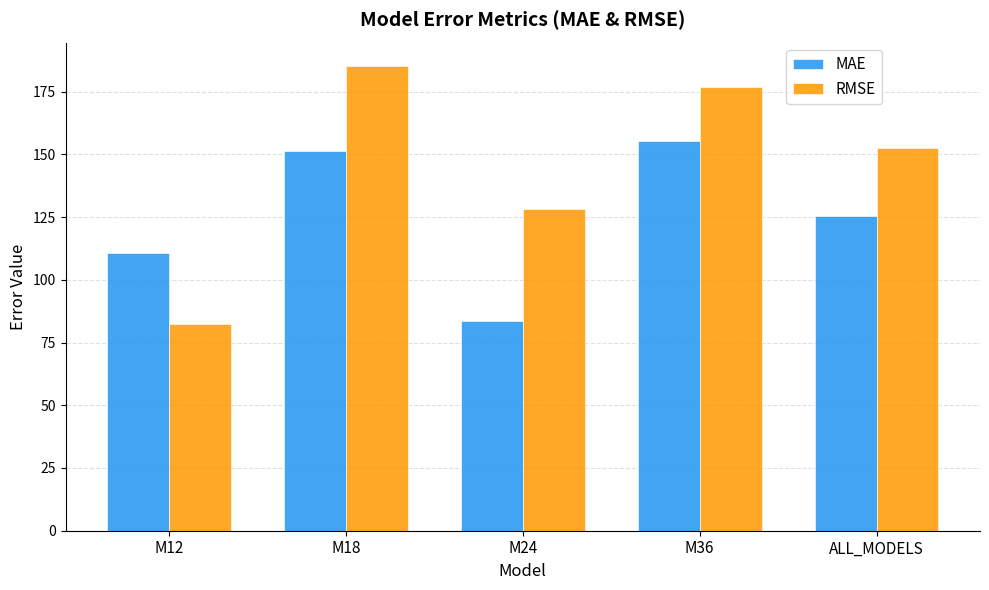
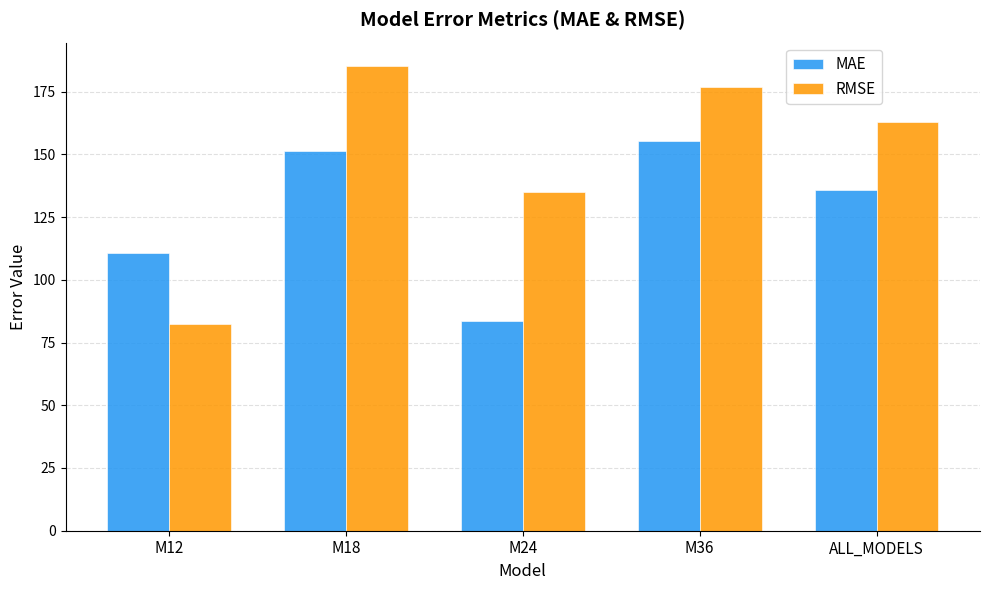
  {
    "MAE": {
      "M12": 111,
      "M18": 151,
      "M24": 84,
      "M36": 155,
-     "ALL_MODELS": 125
+     "ALL_MODELS": 136
    },
    "RMSE": {
      "M12": 82,
      "M18": 185,
-     "M24": 128,
+     "M24": 135,
      "M36": 177,
-     "ALL_MODELS": 153
+     "ALL_MODELS": 163
    }
  }
